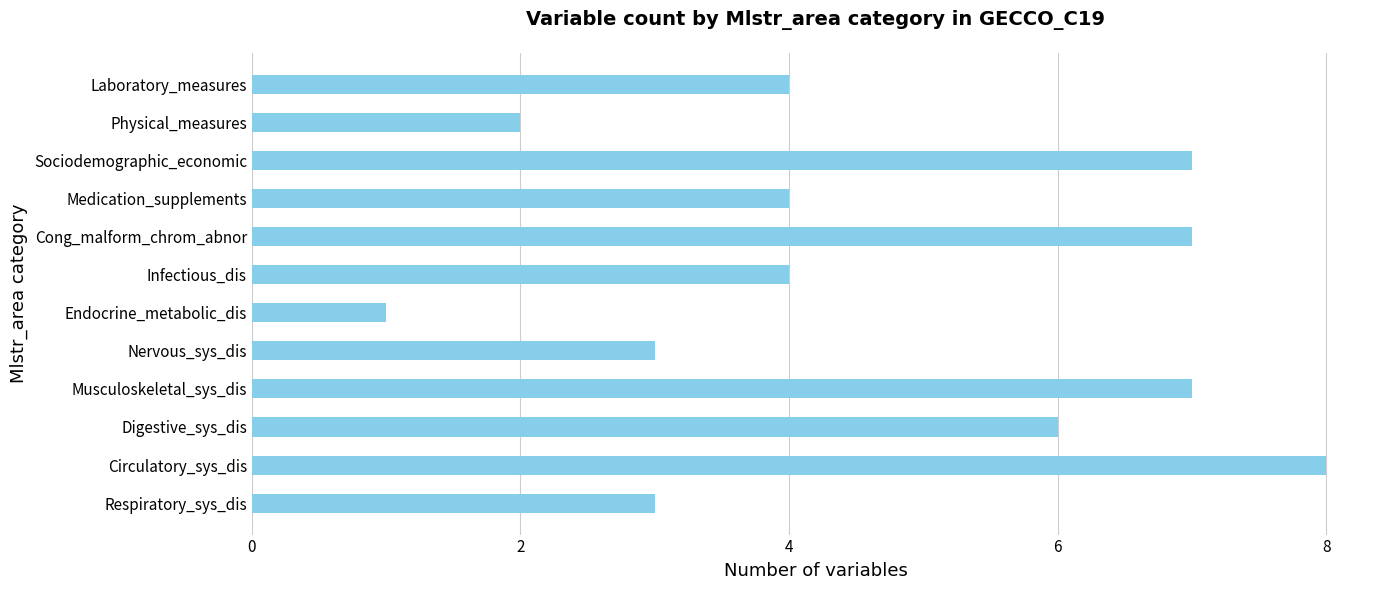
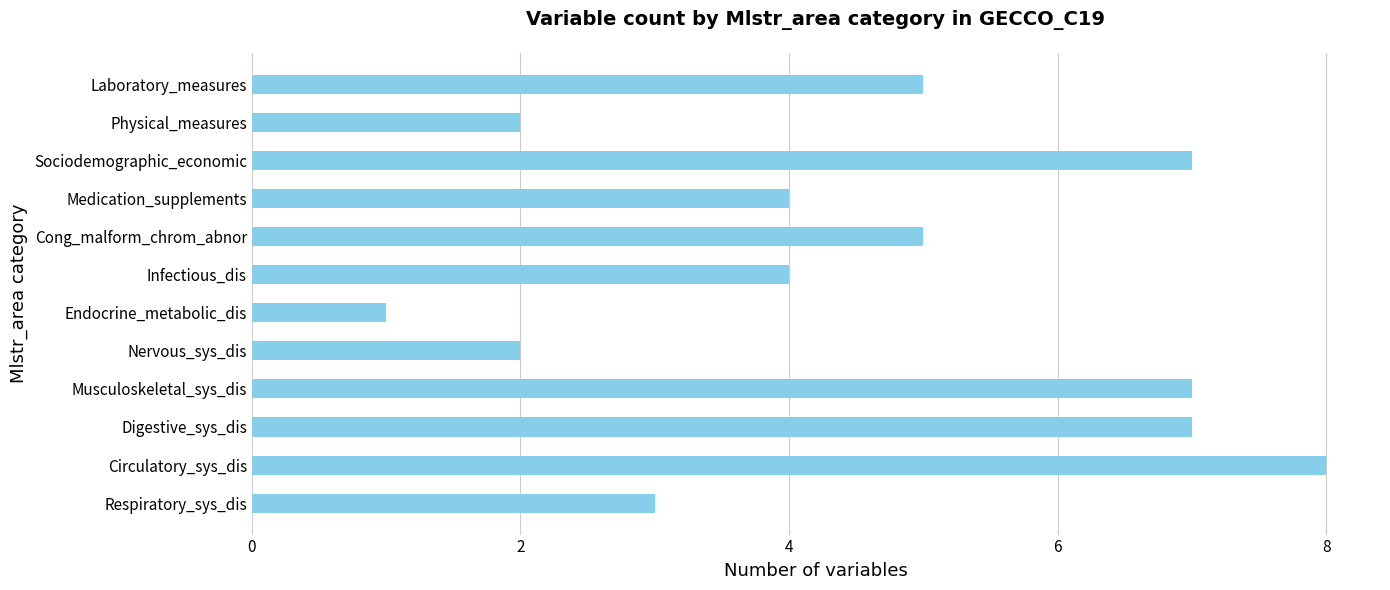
  {
-   "Laboratory_measures": 4,
+   "Laboratory_measures": 5,
    "Physical_measures": 2,
    "Sociodemographic_economic": 7,
    "Medication_supplements": 4,
-   "Cong_malform_chrom_abnor": 7,
+   "Cong_malform_chrom_abnor": 5,
    "Infectious_dis": 4,
    "Endocrine_metabolic_dis": 1,
-   "Nervous_sys_dis": 3,
+   "Nervous_sys_dis": 2,
    "Musculoskeletal_sys_dis": 7,
-   "Digestive_sys_dis": 6,
+   "Digestive_sys_dis": 7,
    "Circulatory_sys_dis": 8,
    "Respiratory_sys_dis": 3
  }
